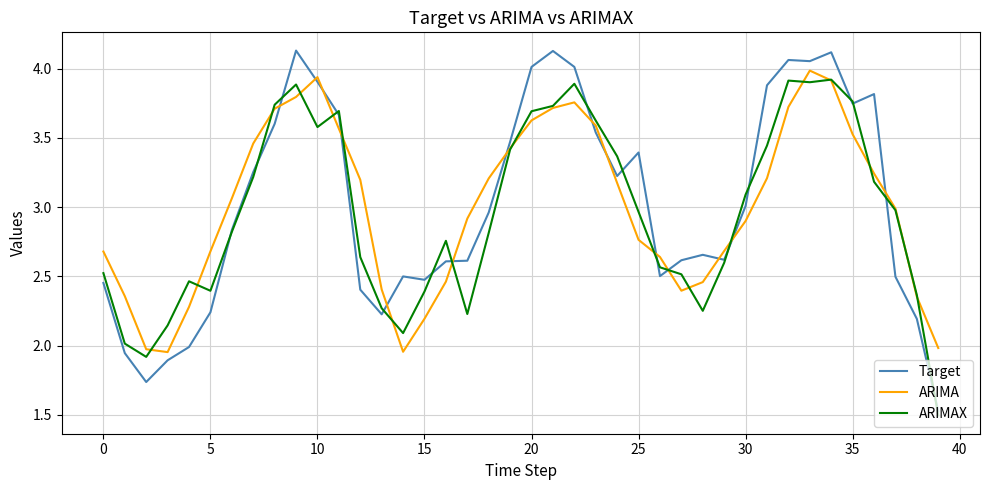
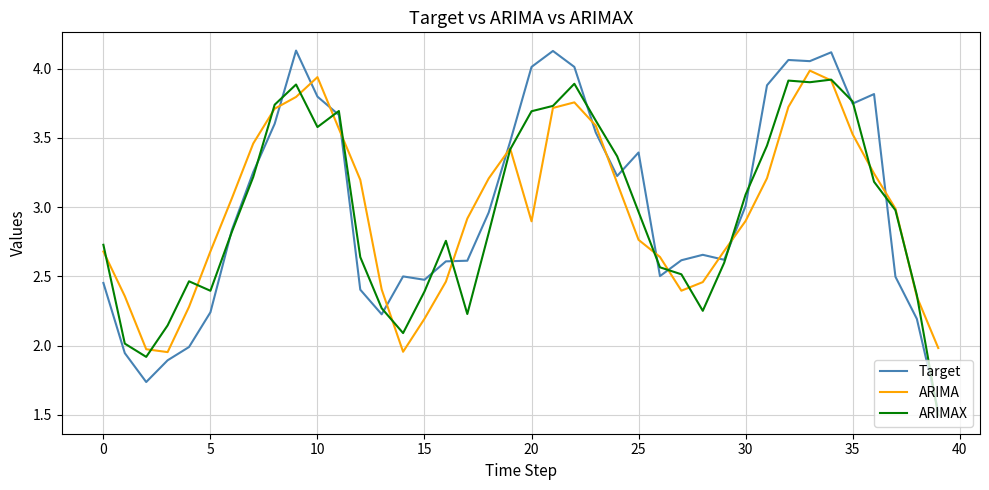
  {
    "Target": {
      "0": 2.45,
      "5": 2.24,
-     "10": 3.90,
+     "10": 3.80,
      "15": 2.48,
      "20": 4.01,
      "25": 3.39,
      "30": 3.01
    },
    "ARIMA": {
      "0": 2.68,
      "5": 2.68,
      "10": 3.94,
      "15": 2.19,
-     "20": 3.63,
+     "20": 2.90,
      "25": 2.76,
      "30": 2.90,
      "35": 3.53
    },
    "ARIMAX": {
-     "0": 2.52,
+     "0": 2.73,
      "5": 2.40,
      "10": 3.58,
      "15": 2.39,
      "20": 3.69,
      "25": 2.97,
      "30": 3.09
    }
  }
